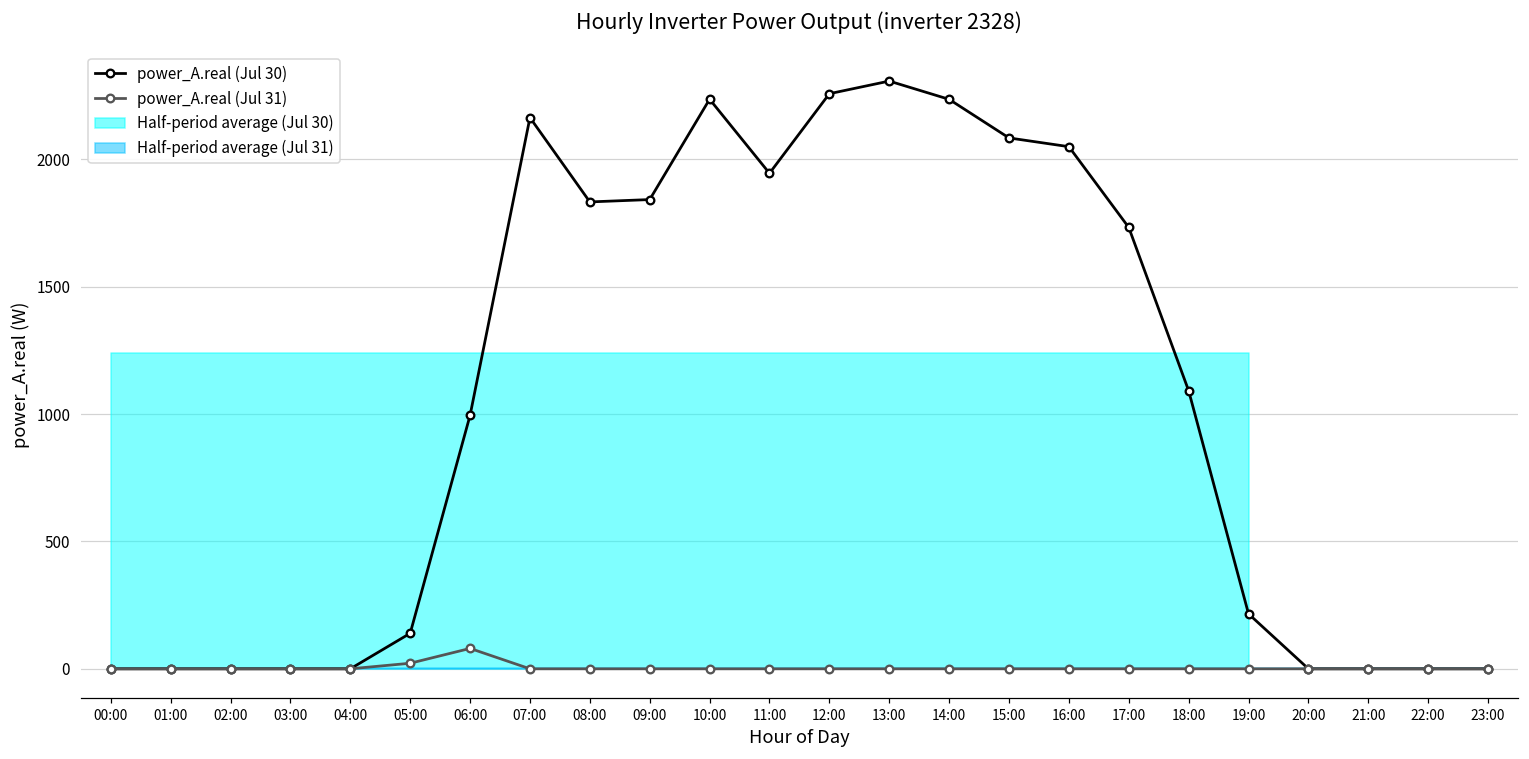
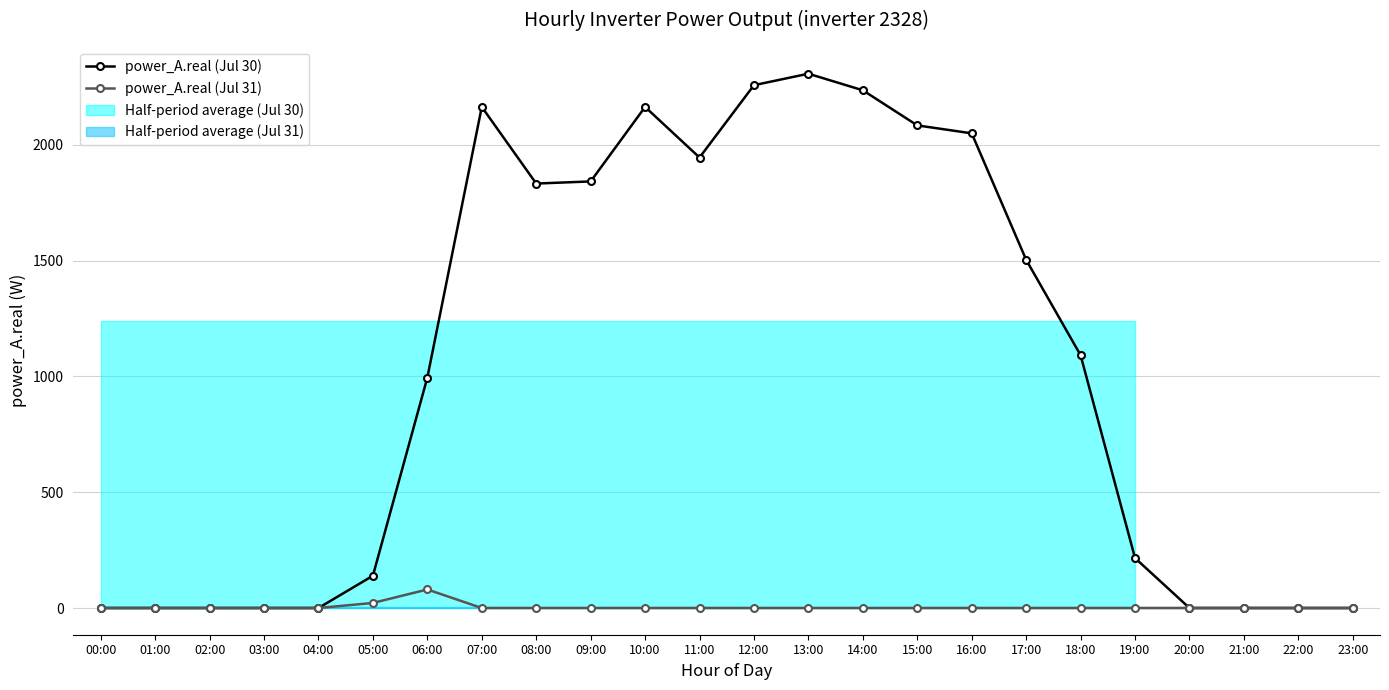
  {
    "power_A.real (Jul 30)": {
      "05:00": 140,
      "06:00": 1000,
      "07:00": 2160,
      "08:00": 1830,
      "09:00": 1840,
-     "10:00": 2240,
+     "10:00": 2160,
      "11:00": 1950,
      "12:00": 2260,
      "13:00": 2310,
      "14:00": 2240,
      "15:00": 2080,
      "16:00": 2050,
-     "17:00": 1730,
+     "17:00": 1500,
      "18:00": 1090,
      "19:00": 220
    },
    "power_A.real (Jul 31)": {
      "05:00": 20,
      "06:00": 80
    }
  }
